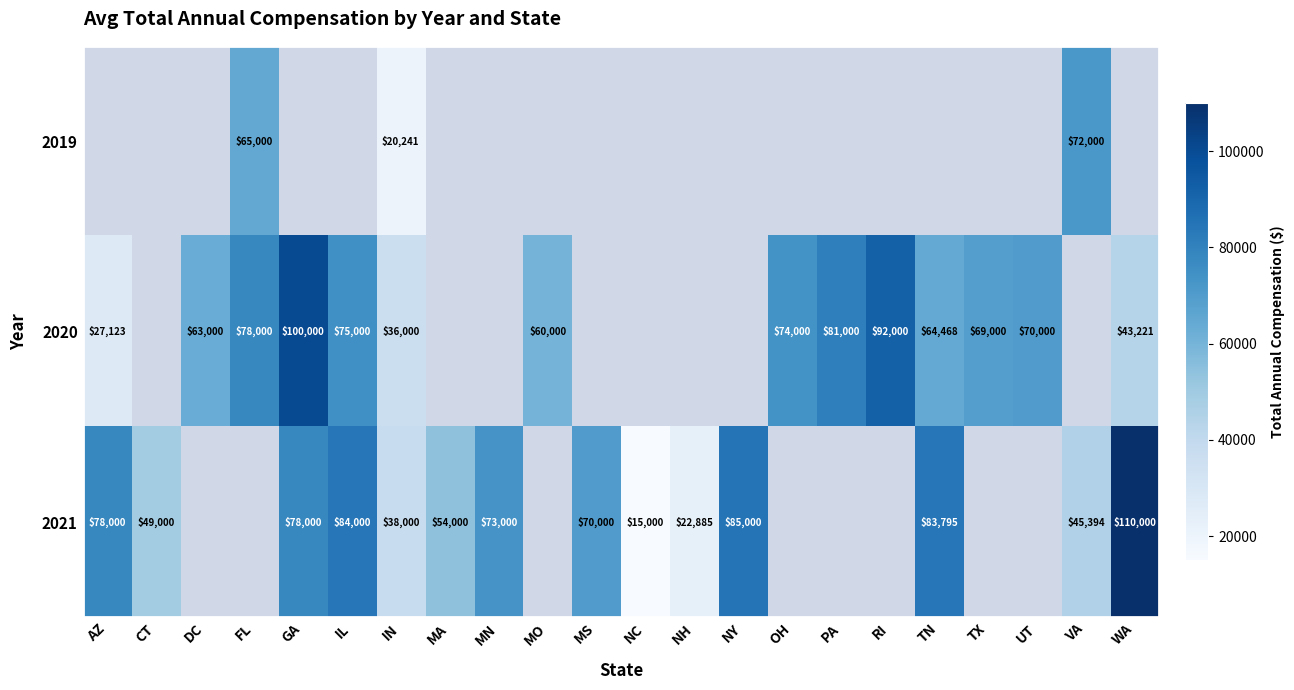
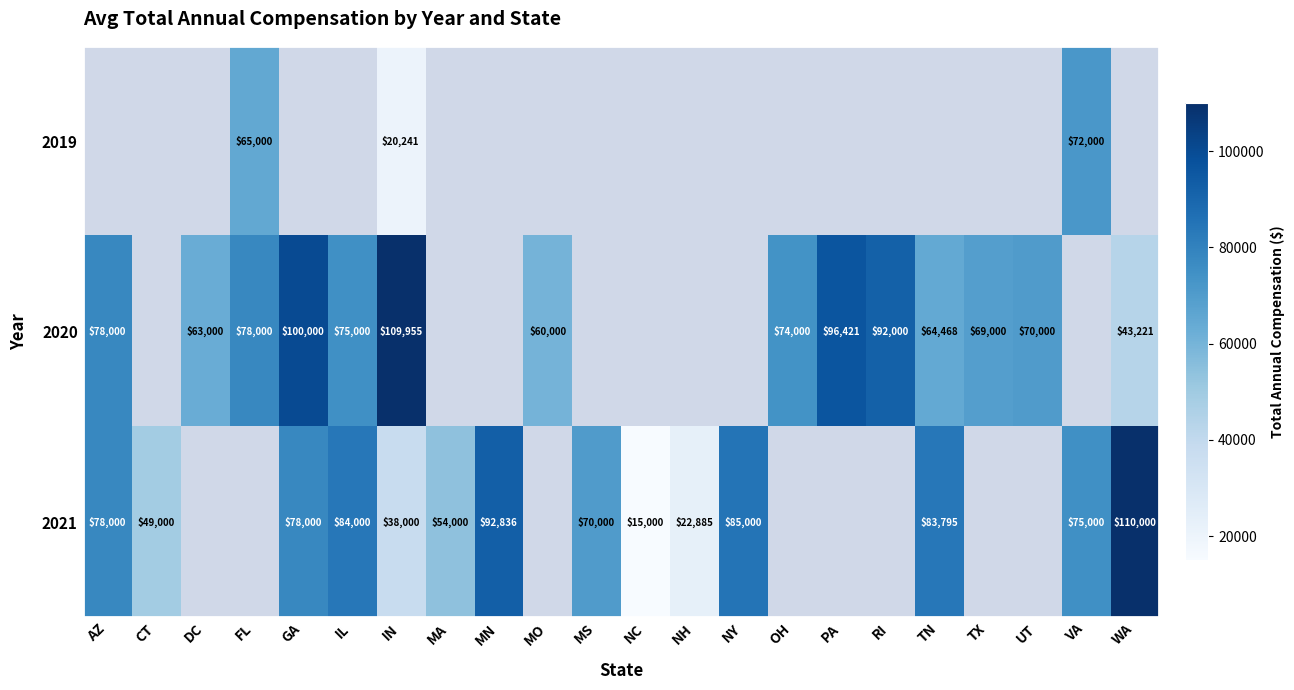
  {
    "2019": {
      "FL": "$65,000",
      "IN": "$20,241",
      "VA": "$72,000"
    },
    "2020": {
-     "AZ": "$27,123",
+     "AZ": "$78,000",
      "DC": "$63,000",
      "FL": "$78,000",
      "GA": "$100,000",
      "IL": "$75,000",
-     "IN": "$36,000",
+     "IN": "$109,955",
      "MO": "$60,000",
      "OH": "$74,000",
-     "PA": "$81,000",
+     "PA": "$96,421",
      "RI": "$92,000",
      "TN": "$64,468",
      "TX": "$69,000",
      "UT": "$70,000",
      "WA": "$43,221"
    },
    "2021": {
      "AZ": "$78,000",
      "CT": "$49,000",
      "GA": "$78,000",
      "IL": "$84,000",
      "IN": "$38,000",
      "MA": "$54,000",
-     "MN": "$73,000",
+     "MN": "$92,836",
      "MS": "$70,000",
      "NC": "$15,000",
      "NH": "$22,885",
      "NY": "$85,000",
      "TN": "$83,795",
-     "VA": "$45,394",
+     "VA": "$75,000",
      "WA": "$110,000"
    }
  }
